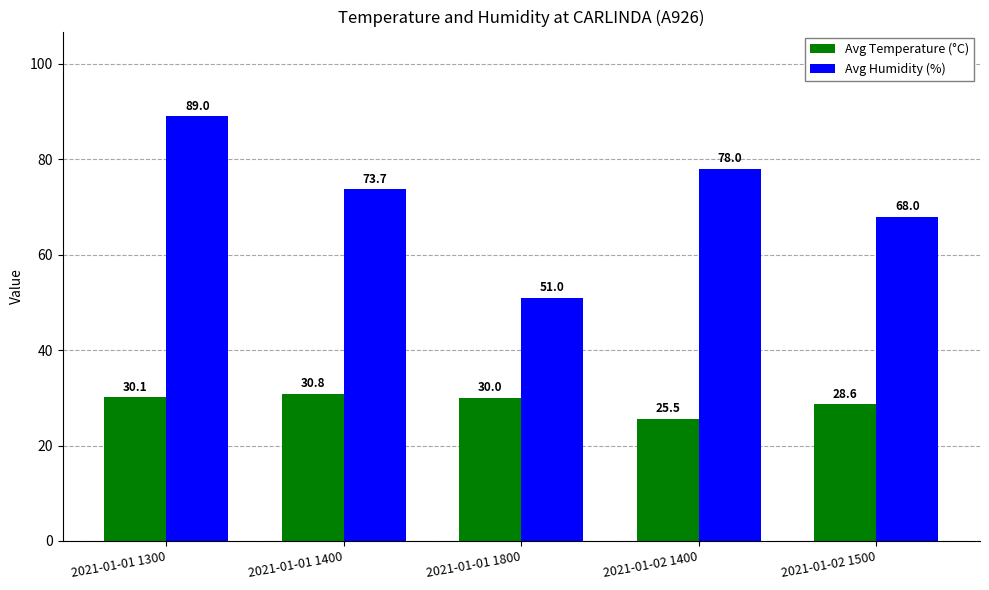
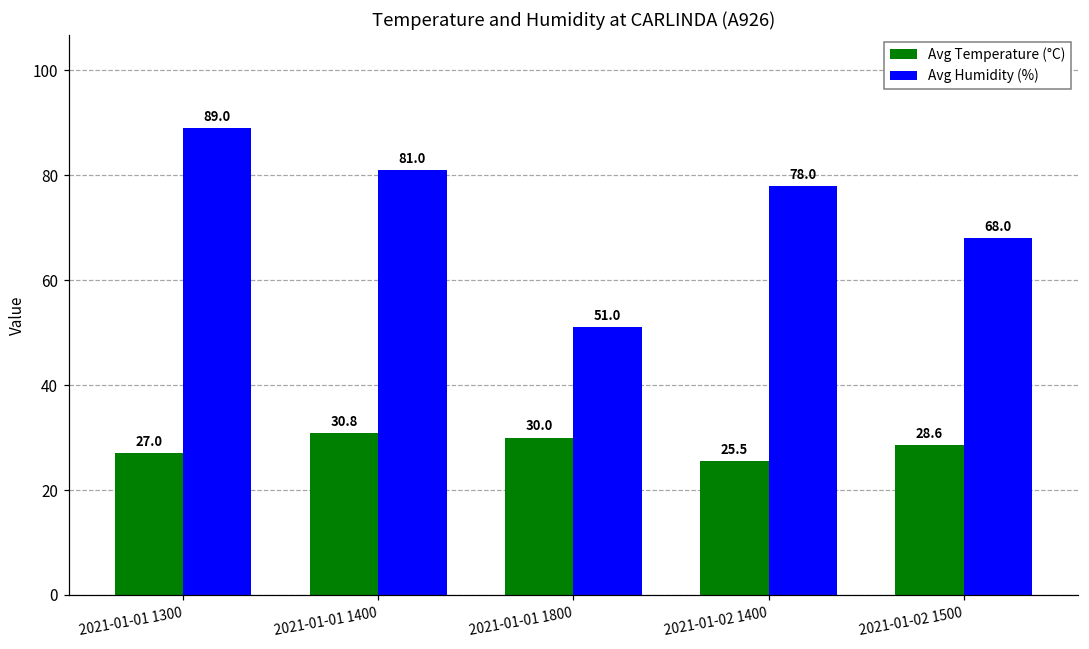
  {
    "Avg Temperature (°C)": {
-     "2021-01-01 1300": 30.1,
+     "2021-01-01 1300": 27.0,
      "2021-01-01 1400": 30.8,
      "2021-01-01 1800": 30.0,
      "2021-01-02 1400": 25.5,
      "2021-01-02 1500": 28.6
    },
    "Avg Humidity (%)": {
      "2021-01-01 1300": 89.0,
-     "2021-01-01 1400": 73.7,
+     "2021-01-01 1400": 81.0,
      "2021-01-01 1800": 51.0,
      "2021-01-02 1400": 78.0,
      "2021-01-02 1500": 68.0
    }
  }
